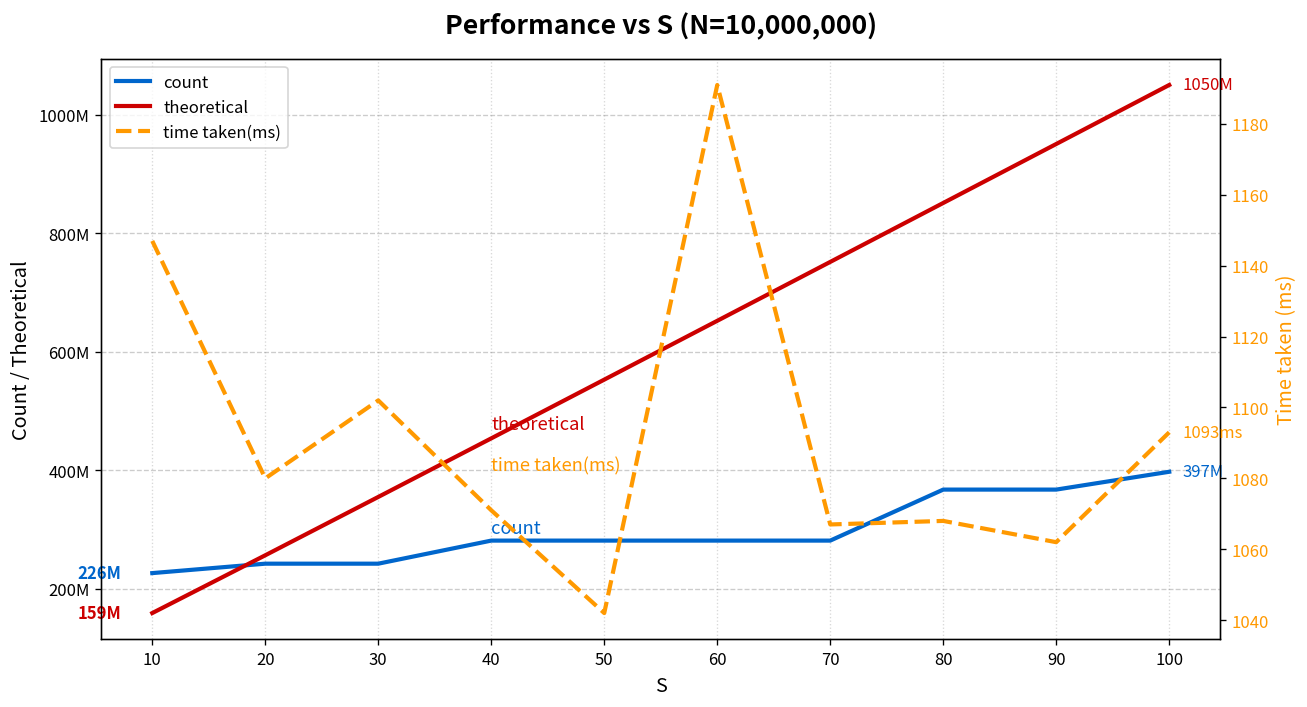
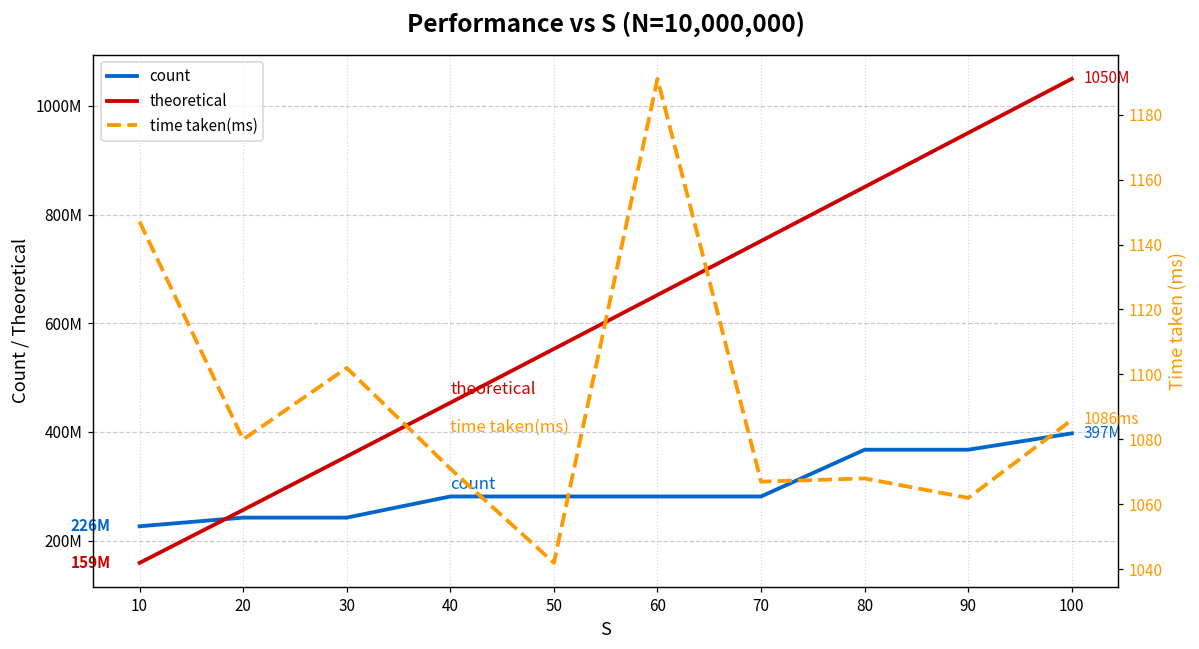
  {
    "count": {
      "100": "397M"
    },
    "theoretical": {
      "100": "1050M"
    },
    "time taken(ms)": {
-     "100": "1093"
+     "100": "1086"
    }
  }
